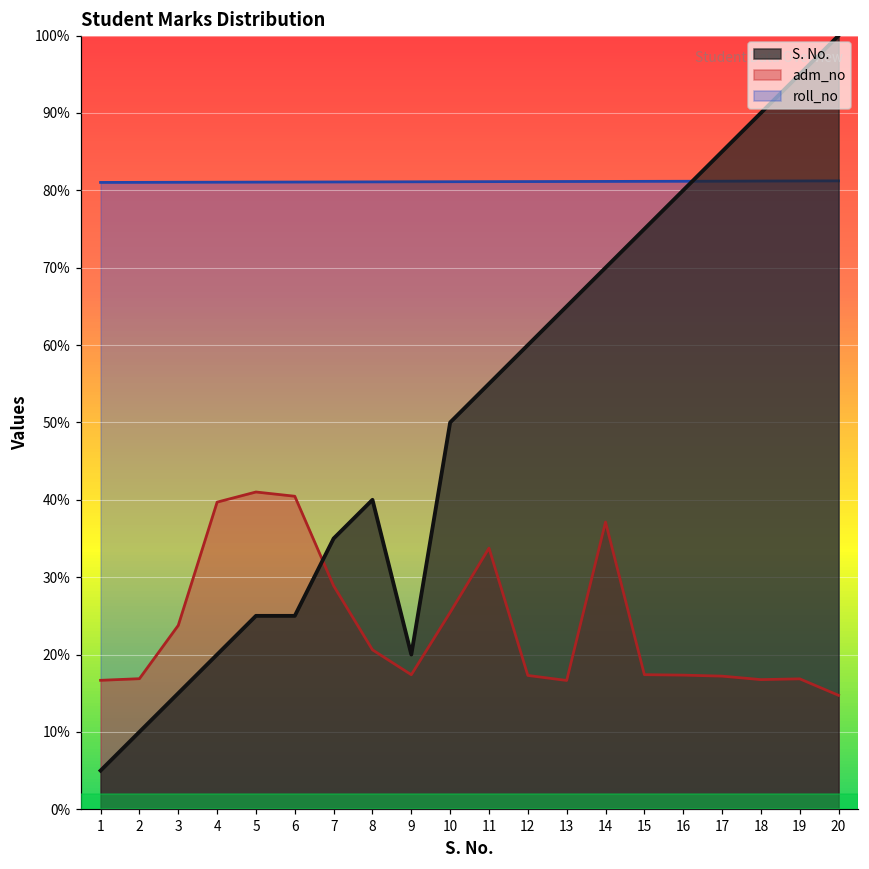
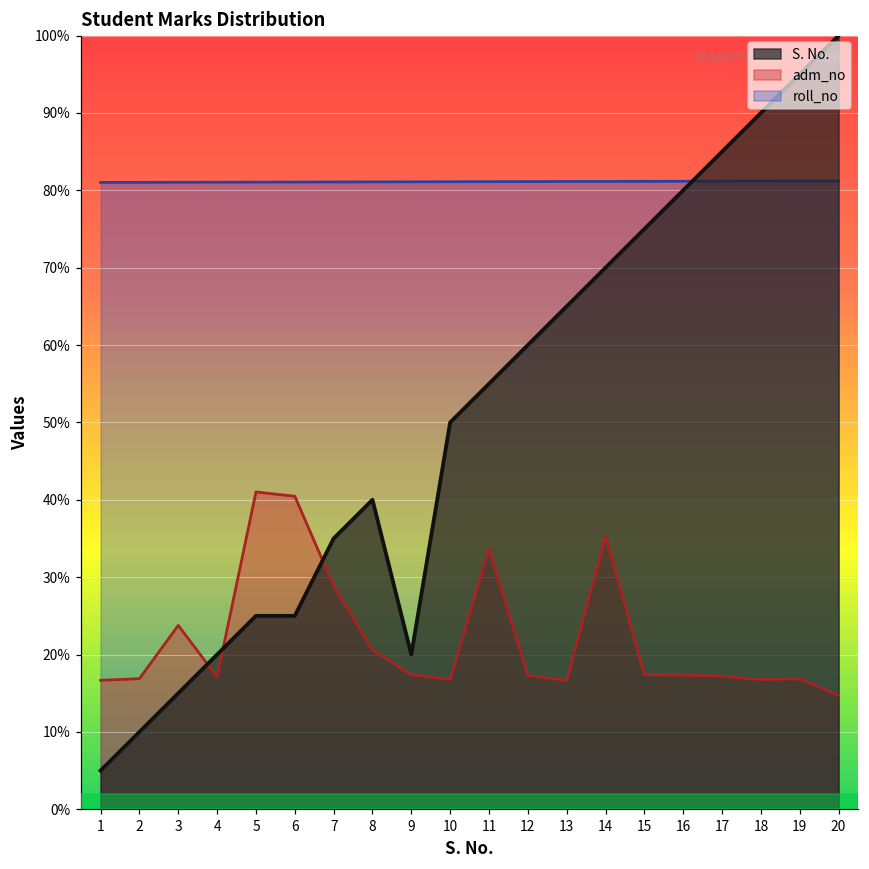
  {
    "S. No.": {
      "1": "5%",
      "2": "10%",
      "3": "15%",
      "4": "20%",
      "5": "25%",
      "6": "25%",
      "7": "35%",
      "8": "40%",
      "9": "20%",
      "10": "50%",
      "11": "55%",
      "12": "60%",
      "13": "65%",
      "14": "70%",
      "15": "75%",
      "16": "80%",
      "17": "85%",
      "18": "90%",
      "20": "100%"
    },
    "adm_no": {
      "1": "17%",
      "2": "17%",
      "3": "24%",
-     "4": "40%",
+     "4": "17%",
      "5": "41%",
      "6": "40%",
      "7": "29%",
      "8": "21%",
      "9": "17%",
-     "10": "25%",
+     "10": "17%",
      "11": "34%",
      "12": "17%",
      "13": "17%",
-     "14": "37%",
+     "14": "35%",
      "15": "17%",
      "16": "17%",
      "17": "17%",
      "18": "17%",
      "19": "17%",
      "20": "15%"
    },
    "roll_no": {
      "1": "81%",
      "2": "81%",
      "3": "81%",
      "4": "81%",
      "5": "81%",
      "6": "81%",
      "7": "81%",
      "8": "81%",
      "9": "81%",
      "10": "81%",
      "11": "81%",
      "12": "81%",
      "13": "81%",
      "14": "81%",
      "15": "81%",
      "16": "81%",
      "17": "81%",
      "18": "81%",
      "19": "81%",
      "20": "81%"
    }
  }
